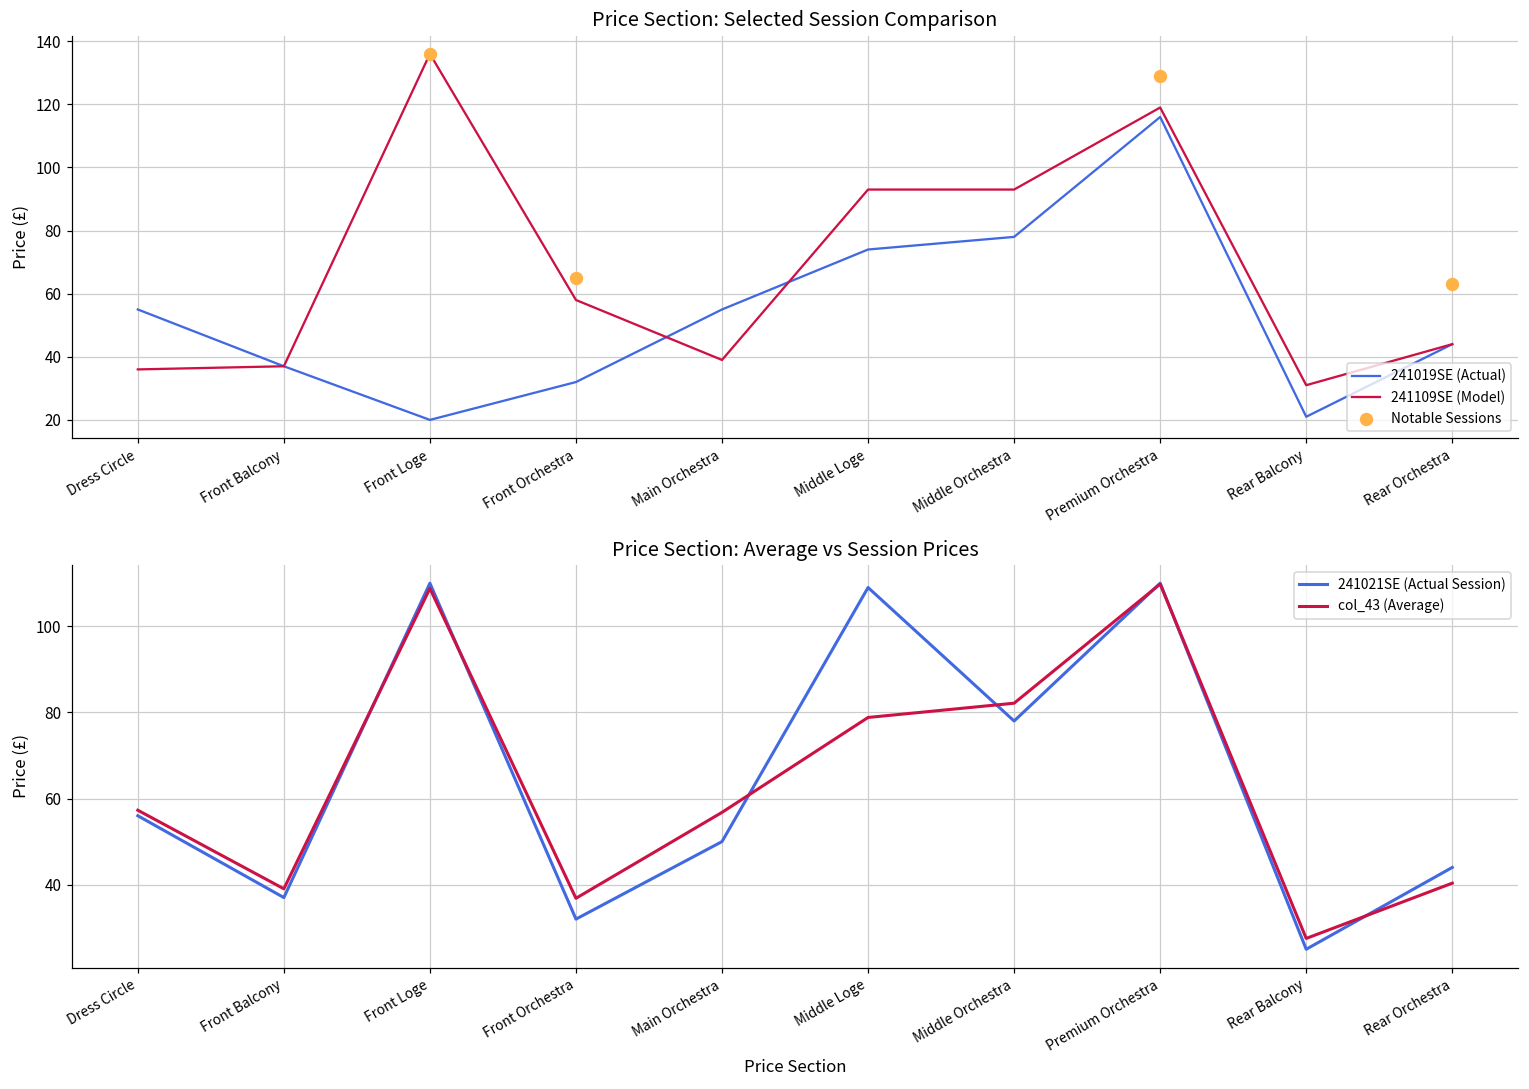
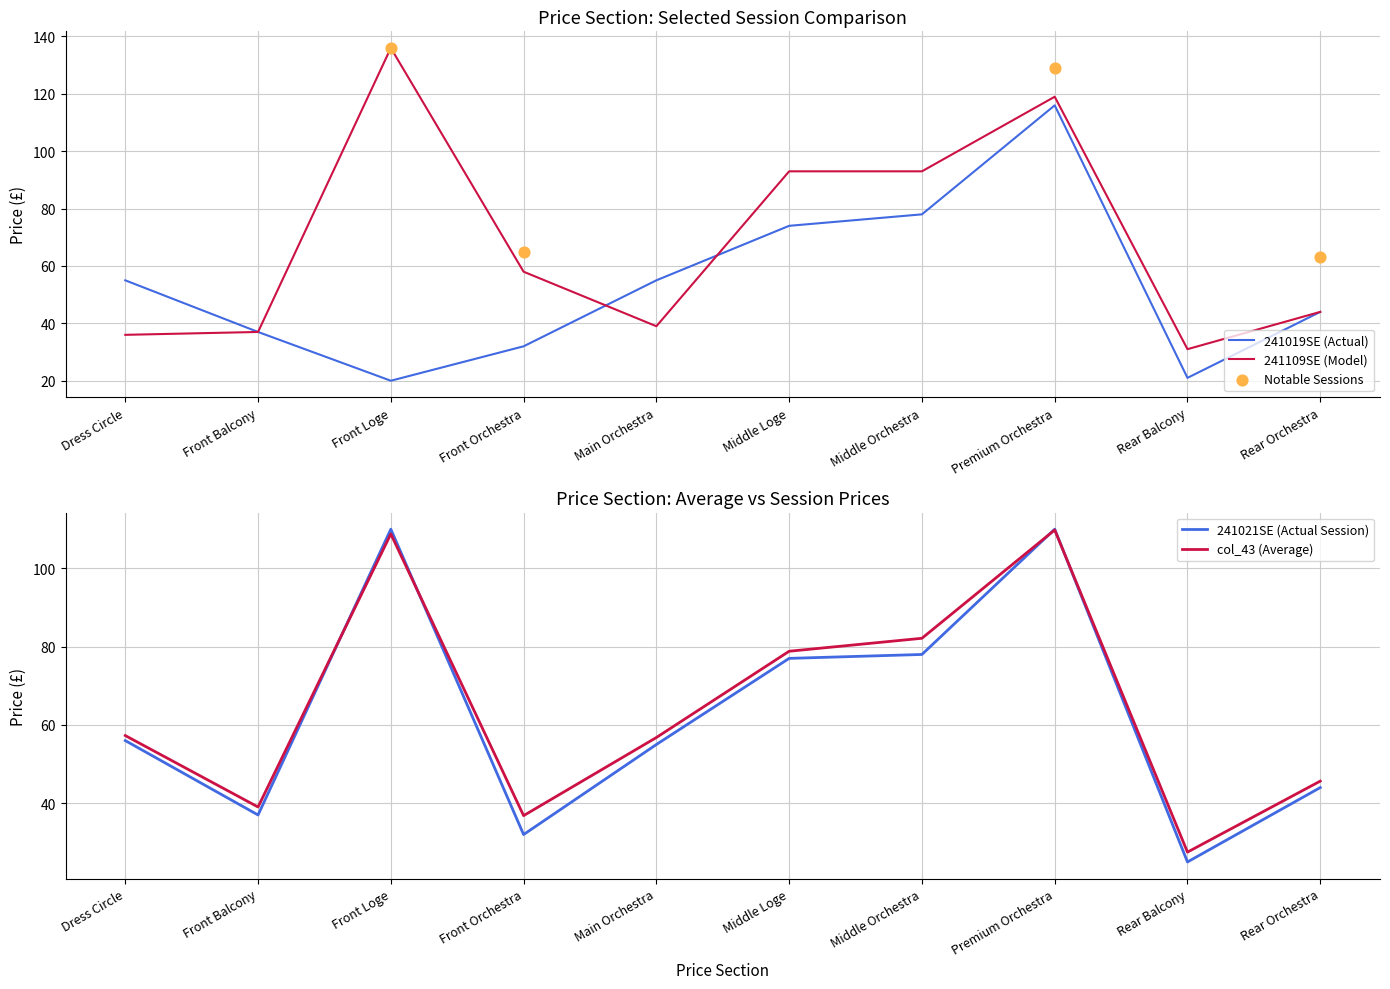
  {
    "Price Section: Selected Session Comparison": {
      "241019SE (Actual)": {
        "Dress Circle": 55,
        "Front Loge": 20,
        "Front Orchestra": 32,
        "Main Orchestra": 55,
        "Middle Loge": 74,
        "Middle Orchestra": 78,
        "Premium Orchestra": 116,
        "Rear Balcony": 21
      },
      "241109SE (Model)": {
        "Dress Circle": 36,
        "Front Orchestra": 58,
        "Main Orchestra": 39,
        "Middle Loge": 93,
        "Middle Orchestra": 93,
        "Premium Orchestra": 119,
        "Rear Balcony": 31
      }
    },
    "Price Section: Average vs Session Prices": {
      "241021SE (Actual Session)": {
        "Dress Circle": 56,
        "Front Balcony": 37,
        "Front Loge": 110,
        "Front Orchestra": 32,
-       "Main Orchestra": 50,
-       "Middle Loge": 109,
+       "Main Orchestra": 55,
+       "Middle Loge": 77,
        "Middle Orchestra": 78,
        "Rear Balcony": 25,
        "Rear Orchestra": 44
      },
      "col_43 (Average)": {
        "Dress Circle": 57,
        "Front Balcony": 39,
        "Front Loge": 109,
        "Front Orchestra": 37,
        "Main Orchestra": 57,
        "Middle Loge": 79,
        "Middle Orchestra": 82,
        "Rear Balcony": 28,
-       "Rear Orchestra": 40
+       "Rear Orchestra": 46
      }
    }
  }
